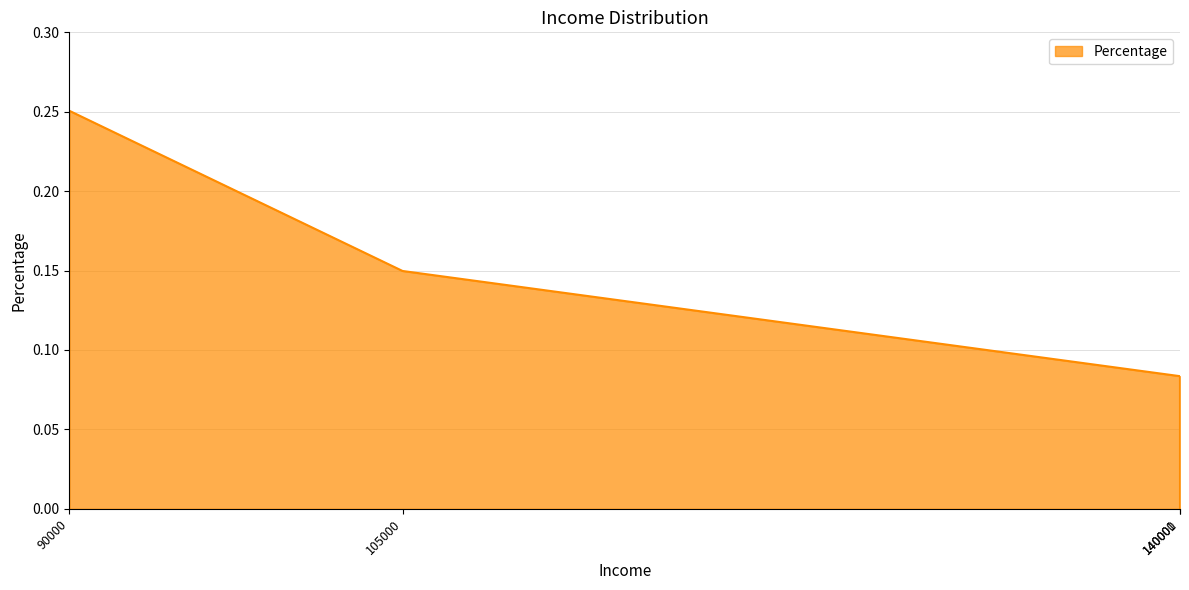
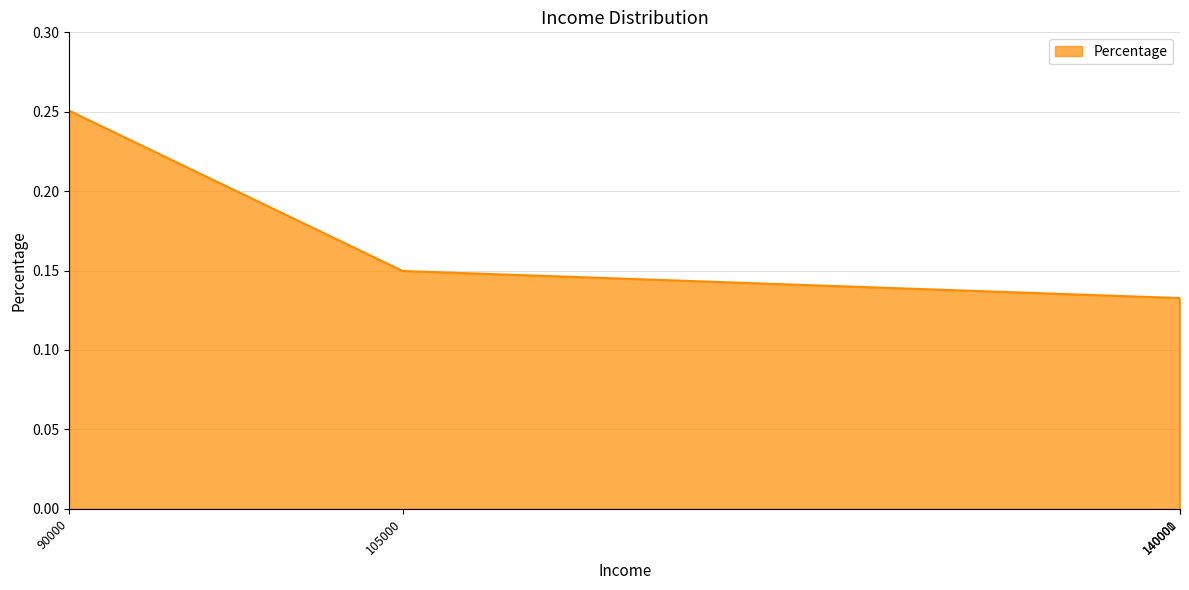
  {
    "90000": 0.251,
    "105000": 0.150,
-   "140000": 0.084,
+   "140000": 0.133,
    "140001": 0.000
  }
